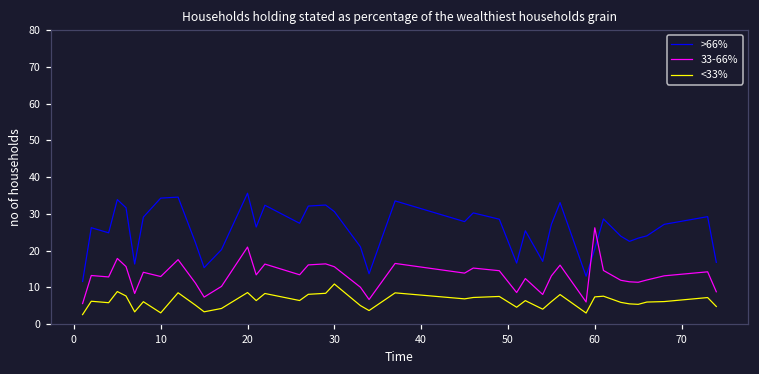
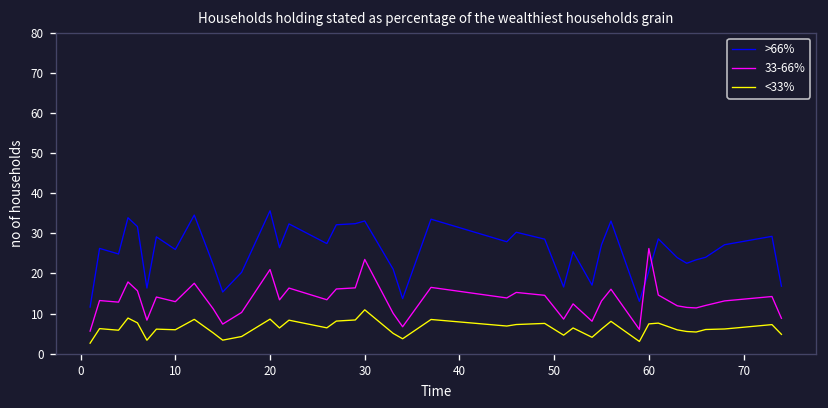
  {
    ">66%": {
-     "10": 34,
+     "10": 26,
      "20": 36,
-     "30": 31,
+     "30": 33,
      "60": 21
    },
    "33-66%": {
      "10": 13,
      "20": 21,
-     "30": 16,
+     "30": 23,
      "60": 26
    },
    "<33%": {
-     "10": 3,
+     "10": 6,
      "20": 9,
      "30": 11,
      "60": 7
    }
  }
